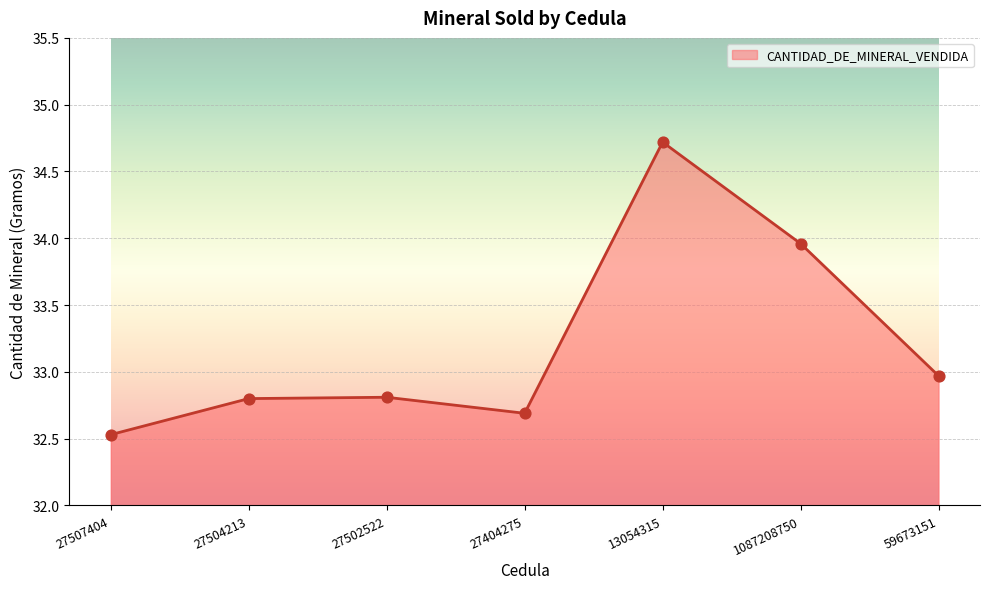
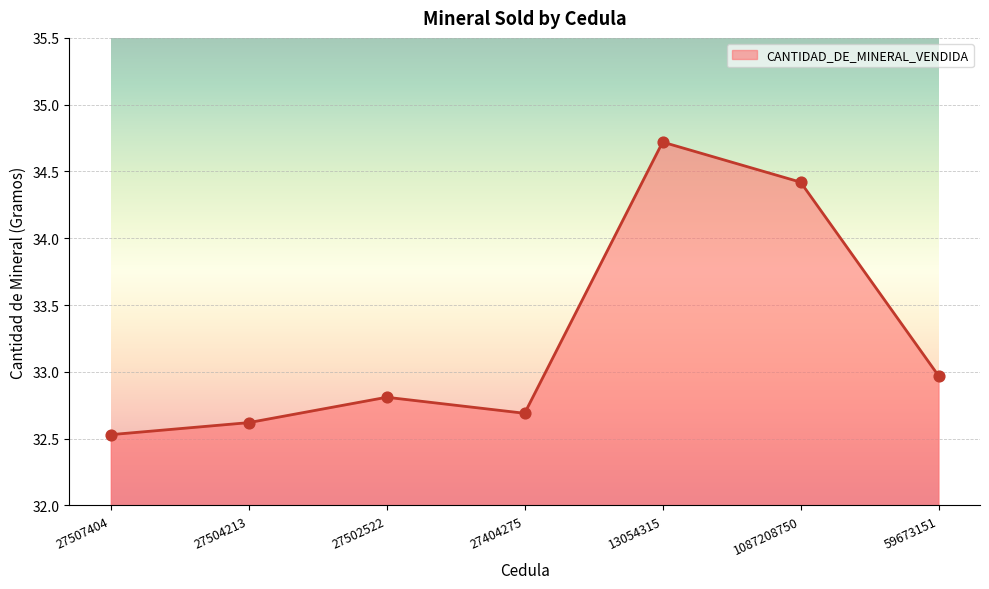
  {
    "27507404": 32.53,
-   "27504213": 32.80,
+   "27504213": 32.62,
    "27502522": 32.81,
    "27404275": 32.69,
    "13054315": 34.72,
-   "1087208750": 33.96,
+   "1087208750": 34.42,
    "59673151": 32.97
  }
